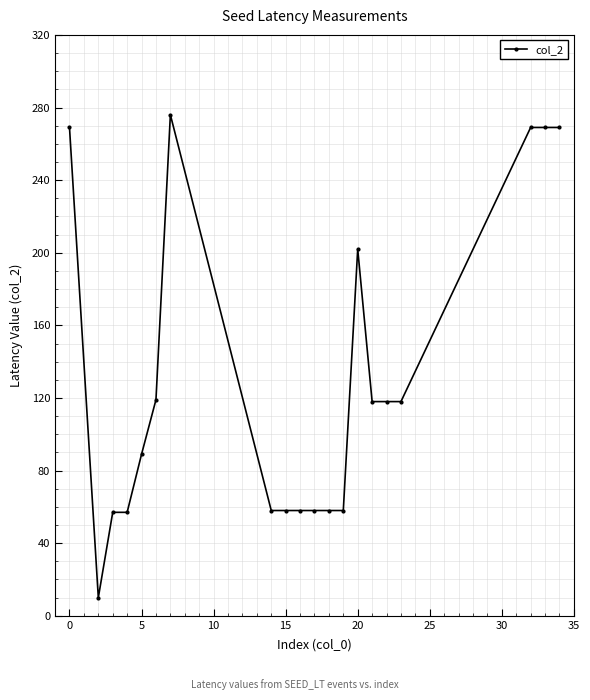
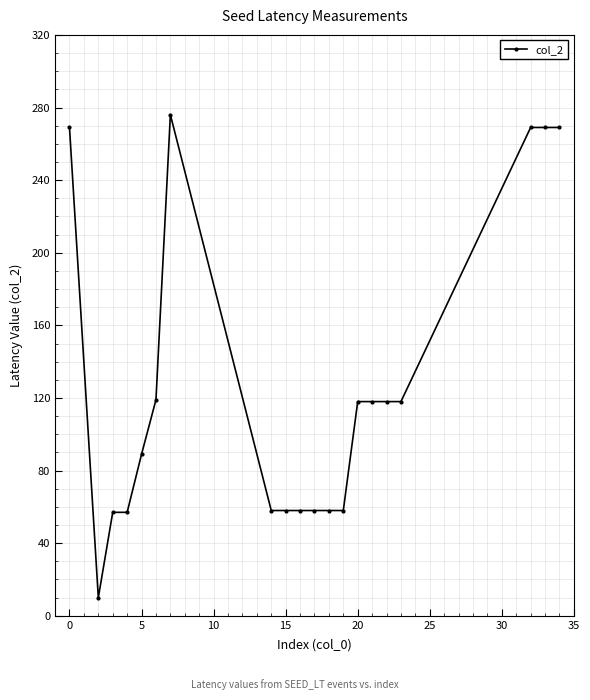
  {
    "0": 269,
    "5": 89,
    "15": 58,
-   "20": 202
+   "20": 118
  }
